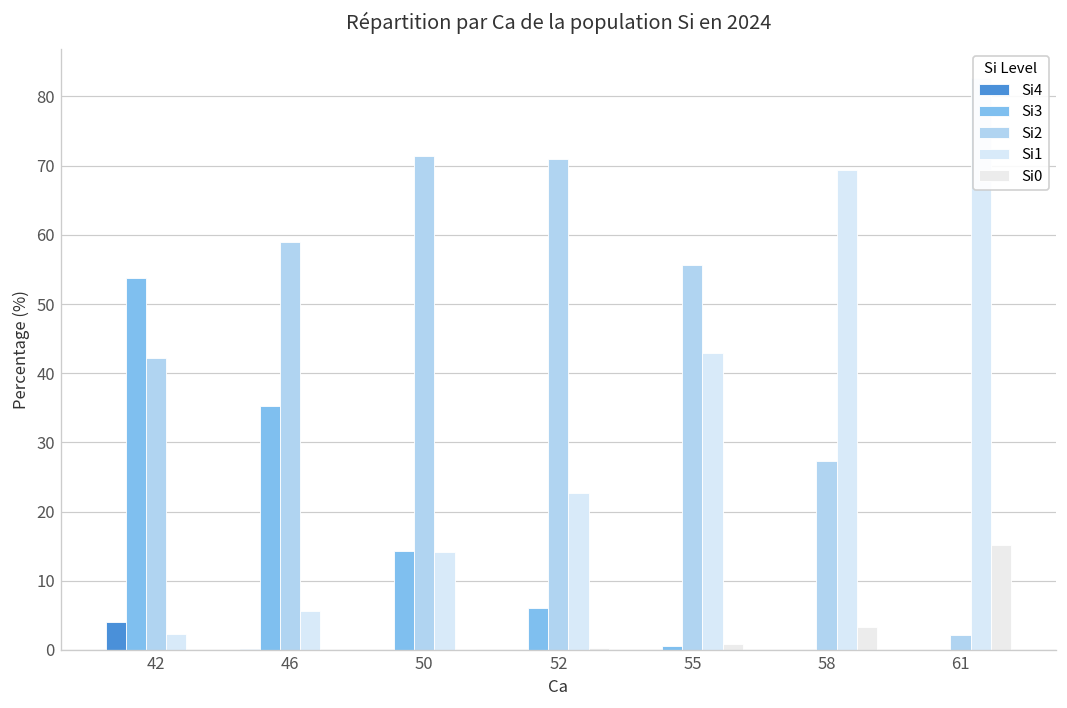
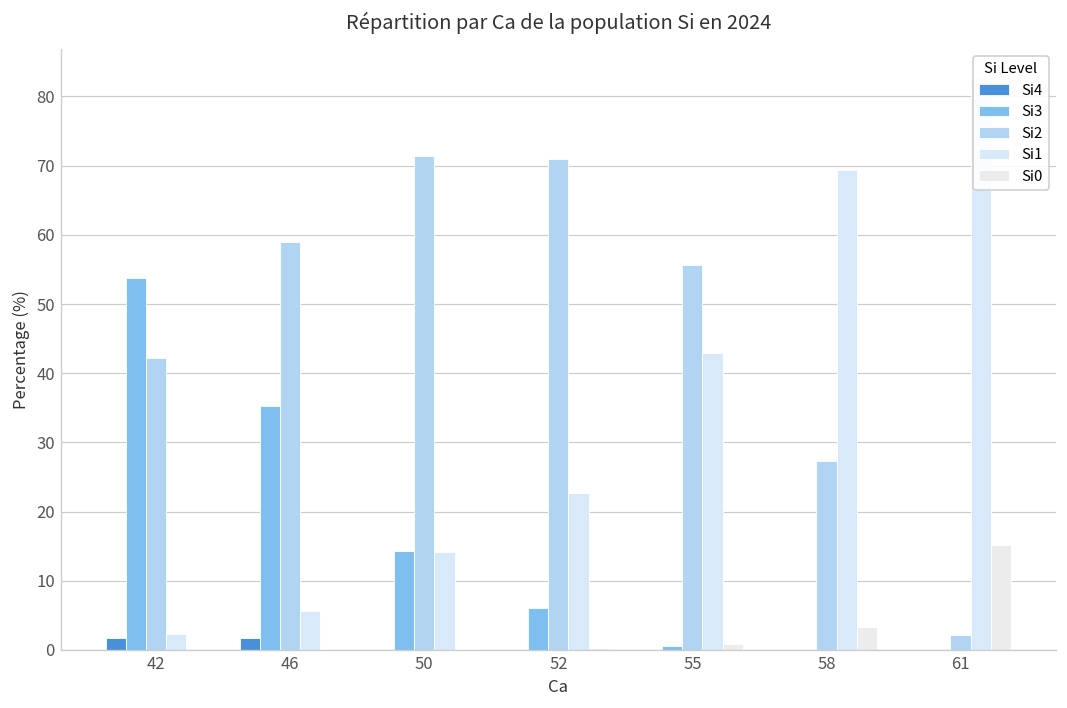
  {
    "Si4": {
-     "42": 4,
-     "46": 0,
+     "42": 2,
+     "46": 2,
      "58": 0,
      "61": 0
    }
  }
